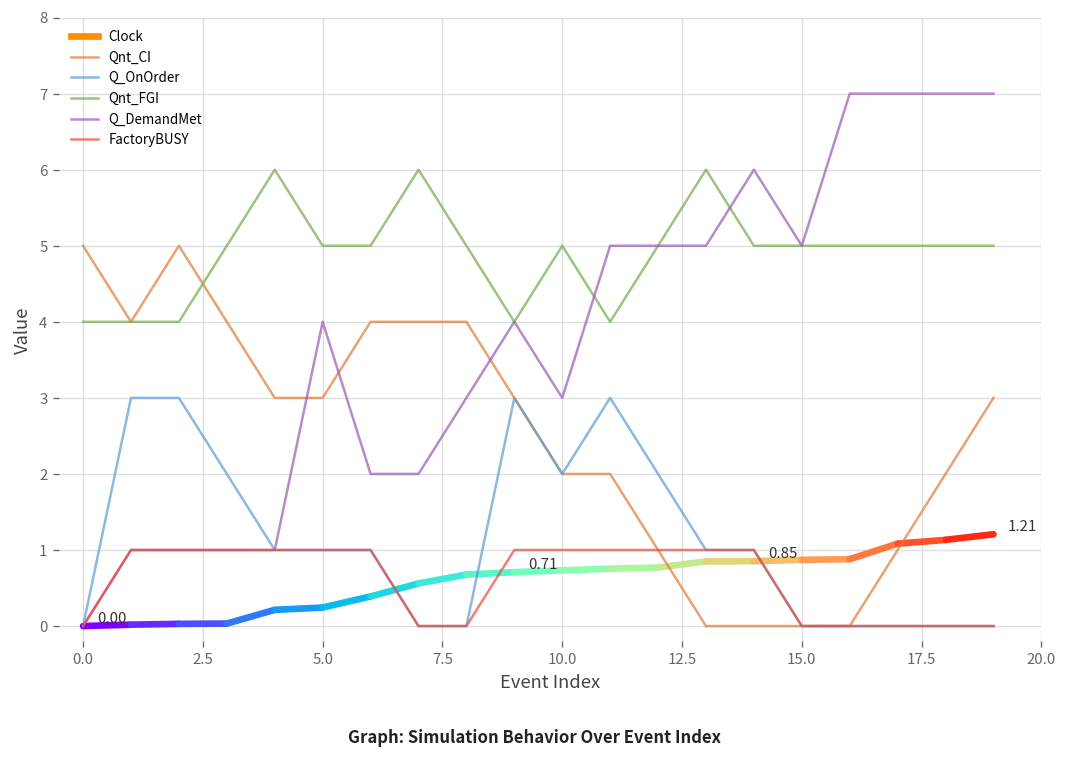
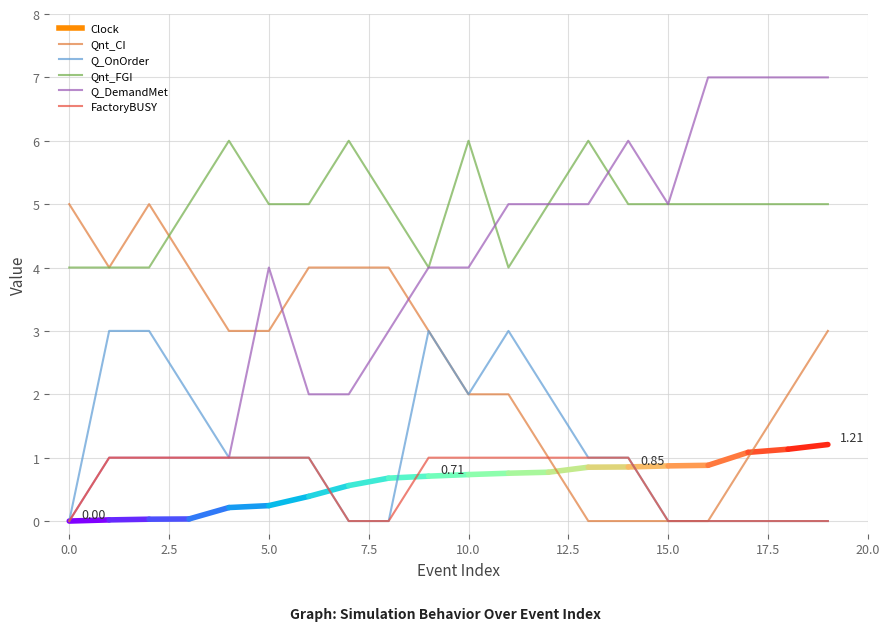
  {
    "Qnt_FGI": {
      "0.0": 4,
      "5.0": 5,
-     "10.0": 5
+     "10.0": 6
    },
    "Q_DemandMet": {
      "5.0": 4,
-     "10.0": 3
+     "10.0": 4
    }
  }
